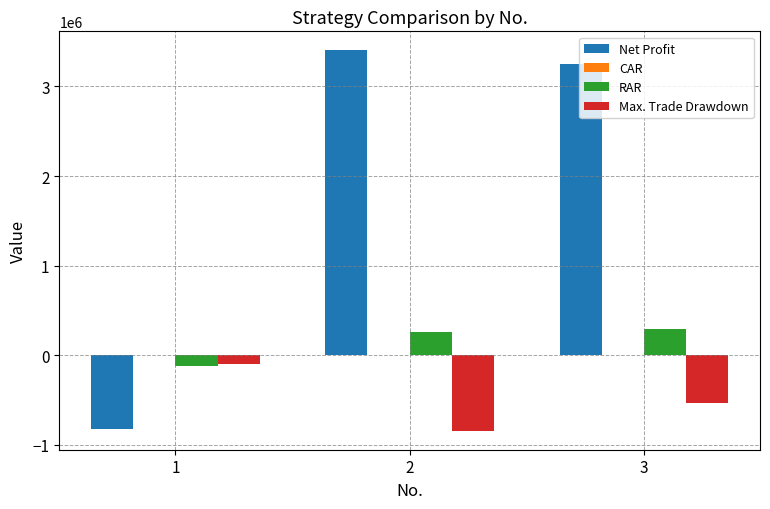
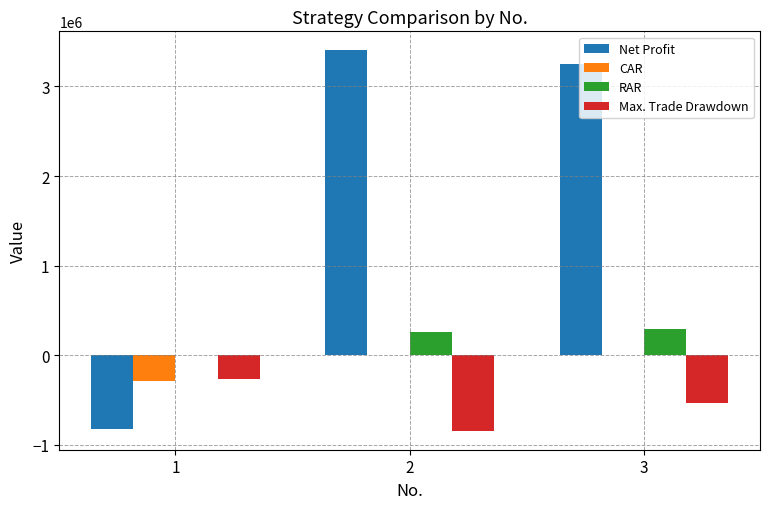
  {
    "Net Profit": {
      "1": -800000,
      "2": 3400000
    },
    "CAR": {
-     "1": 0
+     "1": -300000
    },
    "RAR": {
-     "1": -100000,
+     "1": 0,
      "2": 300000,
      "3": 300000
    },
    "Max. Trade Drawdown": {
-     "1": -100000,
+     "1": -300000,
      "2": -800000,
      "3": -500000
    }
  }
